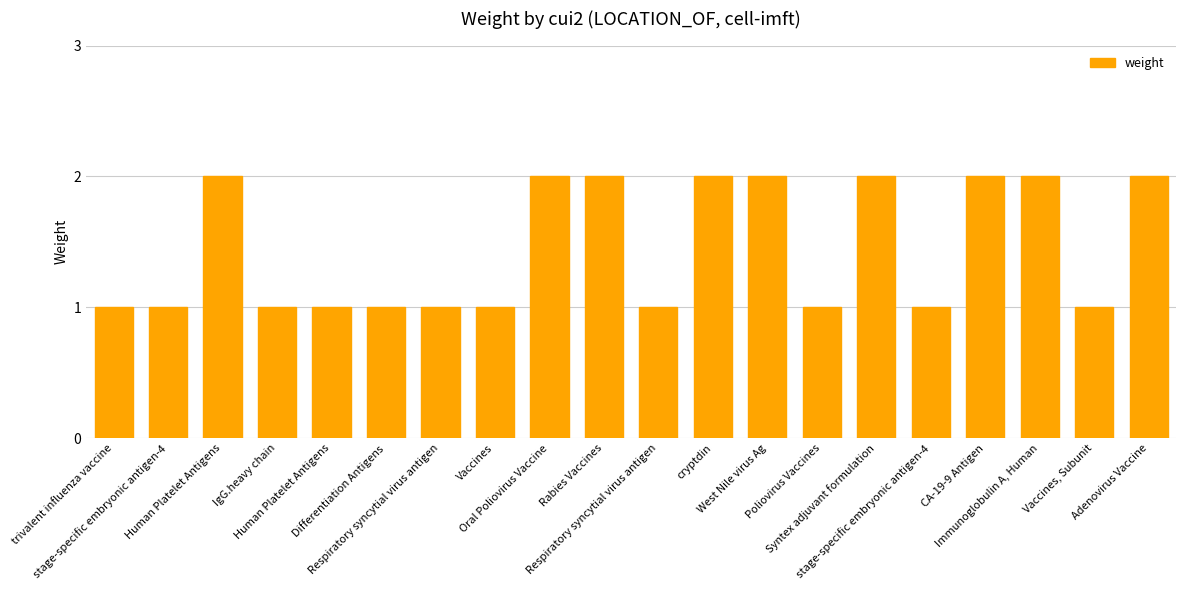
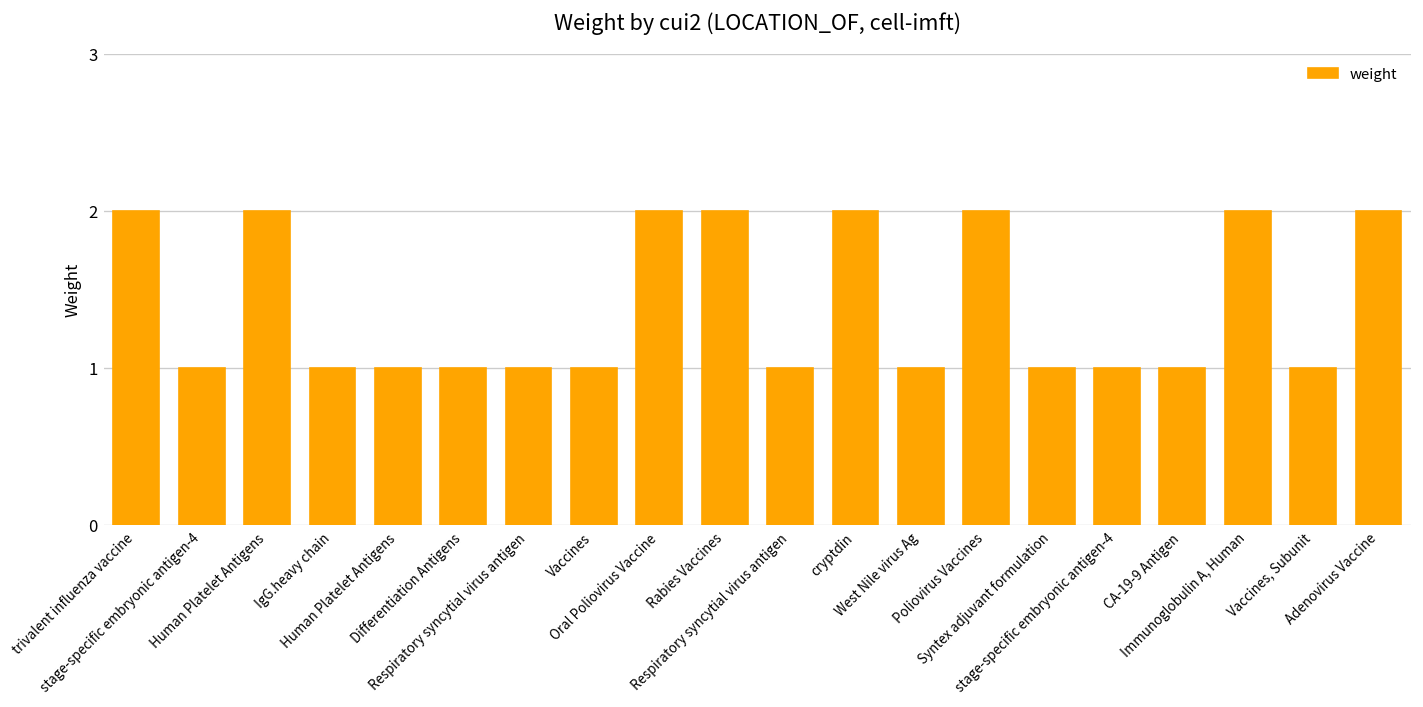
  {
-   "trivalent influenza vaccine": 1,
+   "trivalent influenza vaccine": 2,
    "IgG.heavy chain": 1,
    "Differentiation Antigens": 1,
    "Vaccines": 1,
    "Oral Poliovirus Vaccine": 2,
    "Rabies Vaccines": 2,
    "cryptdin": 2,
-   "West Nile virus Ag": 2,
-   "Poliovirus Vaccines": 1,
-   "Syntex adjuvant formulation": 2,
-   "CA-19-9 Antigen": 2,
+   "West Nile virus Ag": 1,
+   "Poliovirus Vaccines": 2,
+   "Syntex adjuvant formulation": 1,
+   "CA-19-9 Antigen": 1,
    "Immunoglobulin A, Human": 2,
    "Vaccines, Subunit": 1,
    "Adenovirus Vaccine": 2
  }
